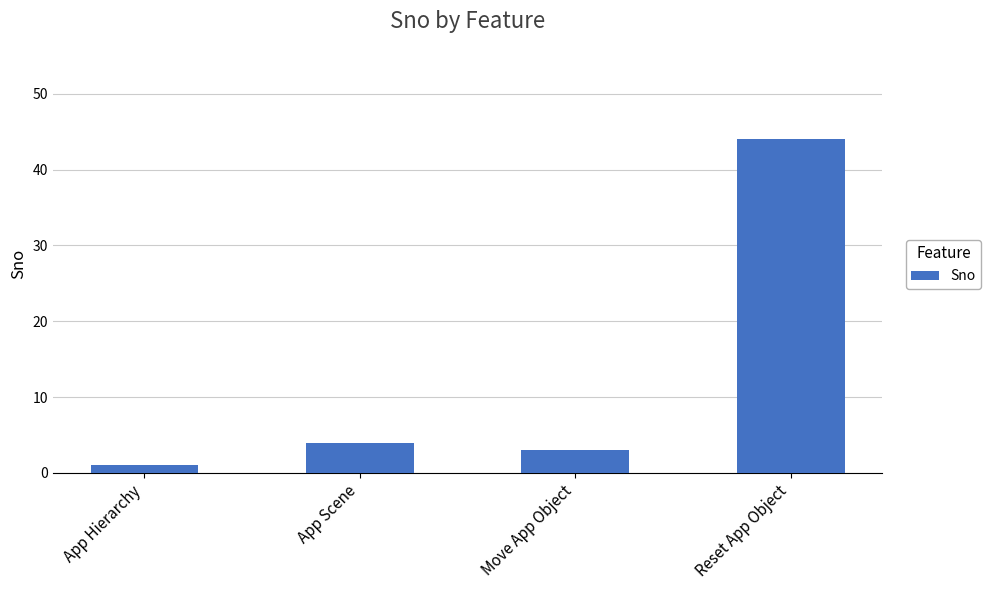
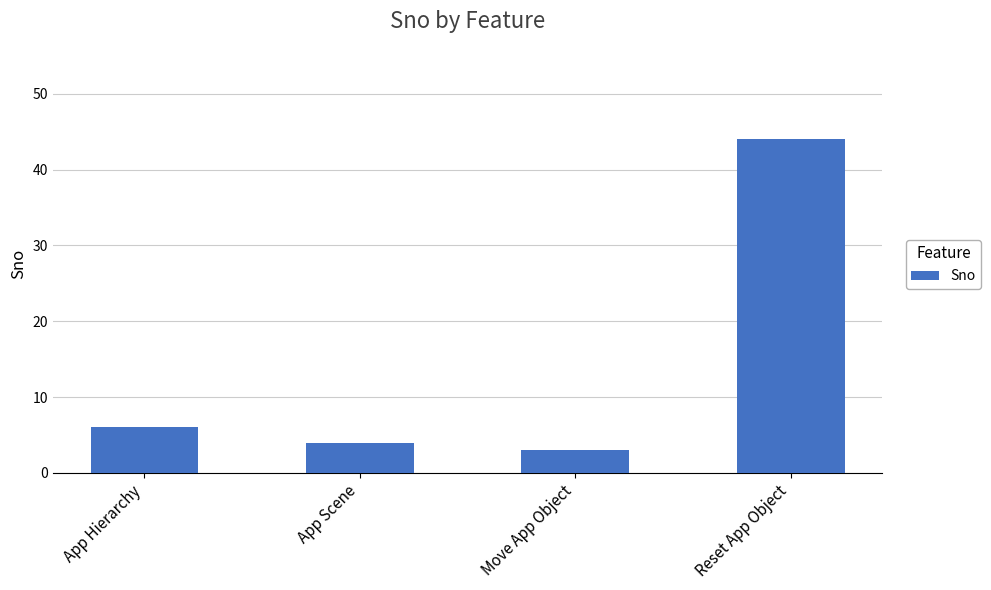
  {
-   "App Hierarchy": 1,
+   "App Hierarchy": 6,
    "App Scene": 4,
    "Move App Object": 3,
    "Reset App Object": 44
  }
